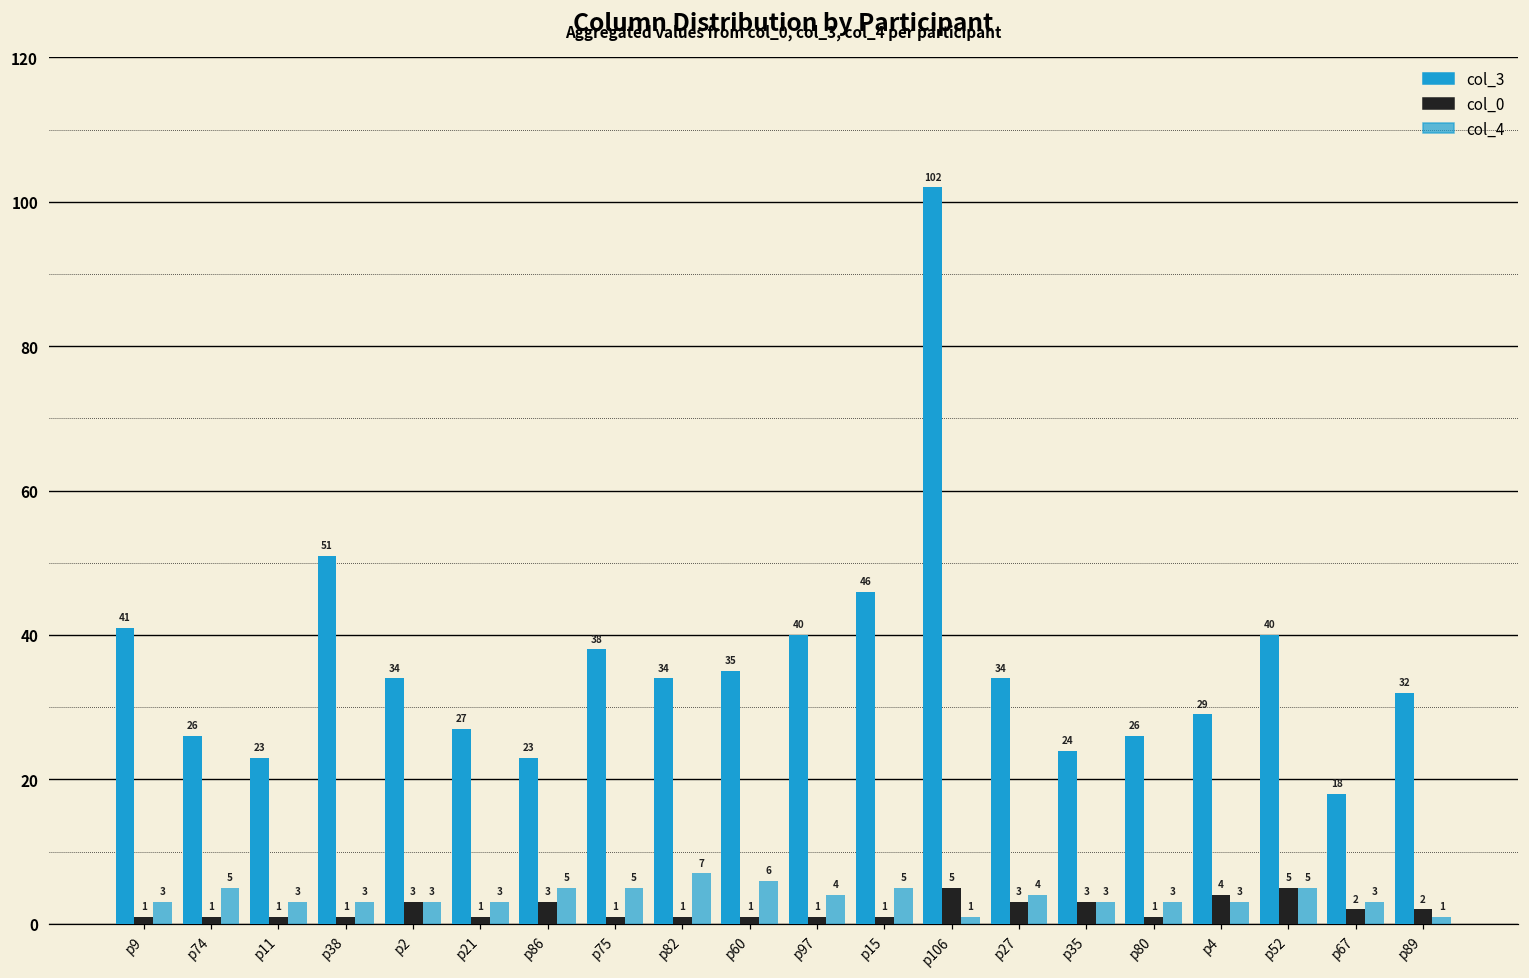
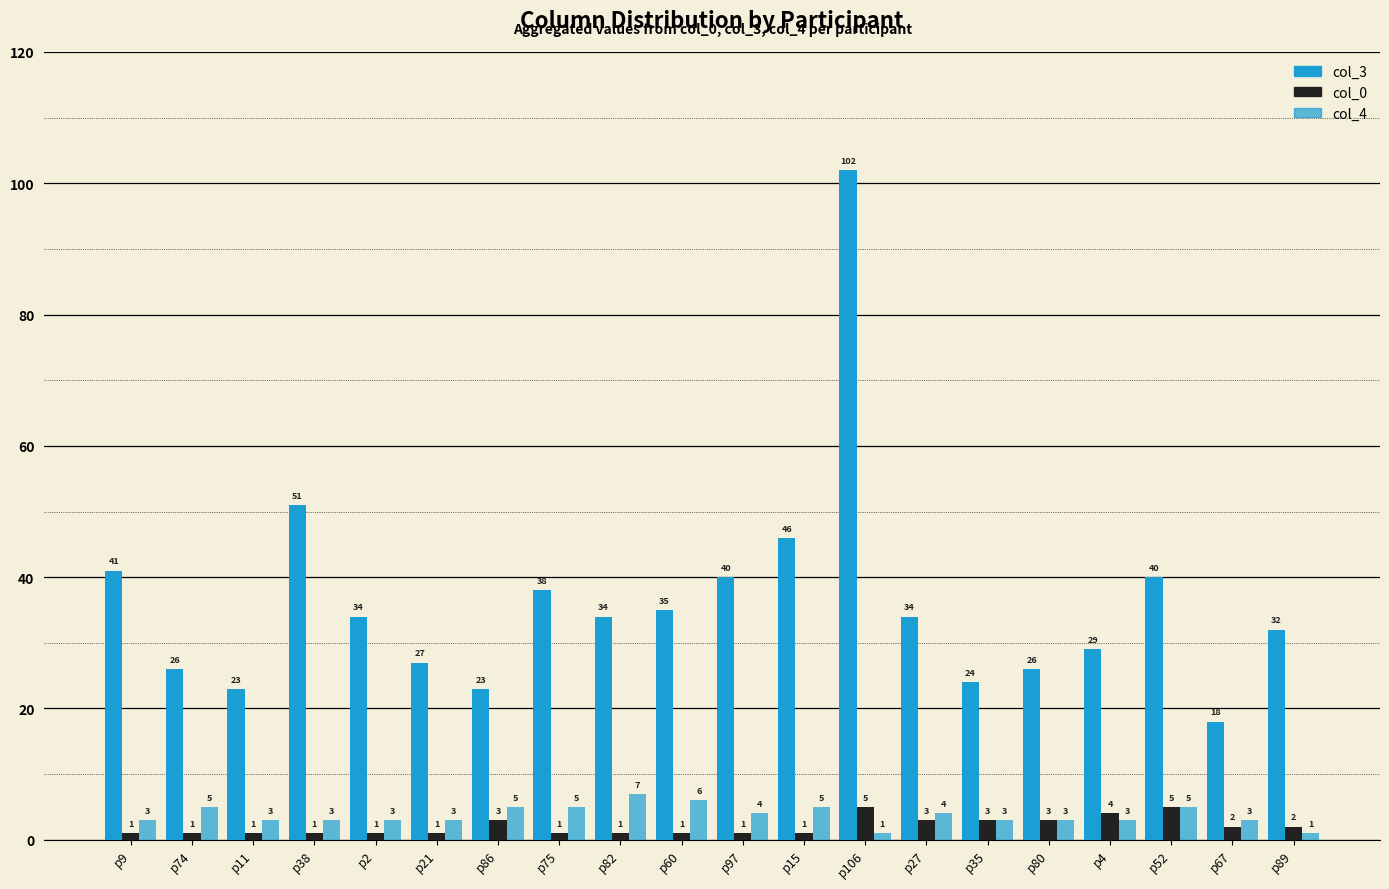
  {
    "col_0": {
      "p9": 1,
      "p74": 1,
      "p11": 1,
      "p38": 1,
-     "p2": 3,
+     "p2": 1,
      "p21": 1,
      "p86": 3,
      "p75": 1,
      "p82": 1,
      "p60": 1,
      "p97": 1,
      "p15": 1,
      "p106": 5,
      "p27": 3,
      "p35": 3,
-     "p80": 1,
+     "p80": 3,
      "p4": 4,
      "p52": 5,
      "p67": 2,
      "p89": 2
    }
  }
